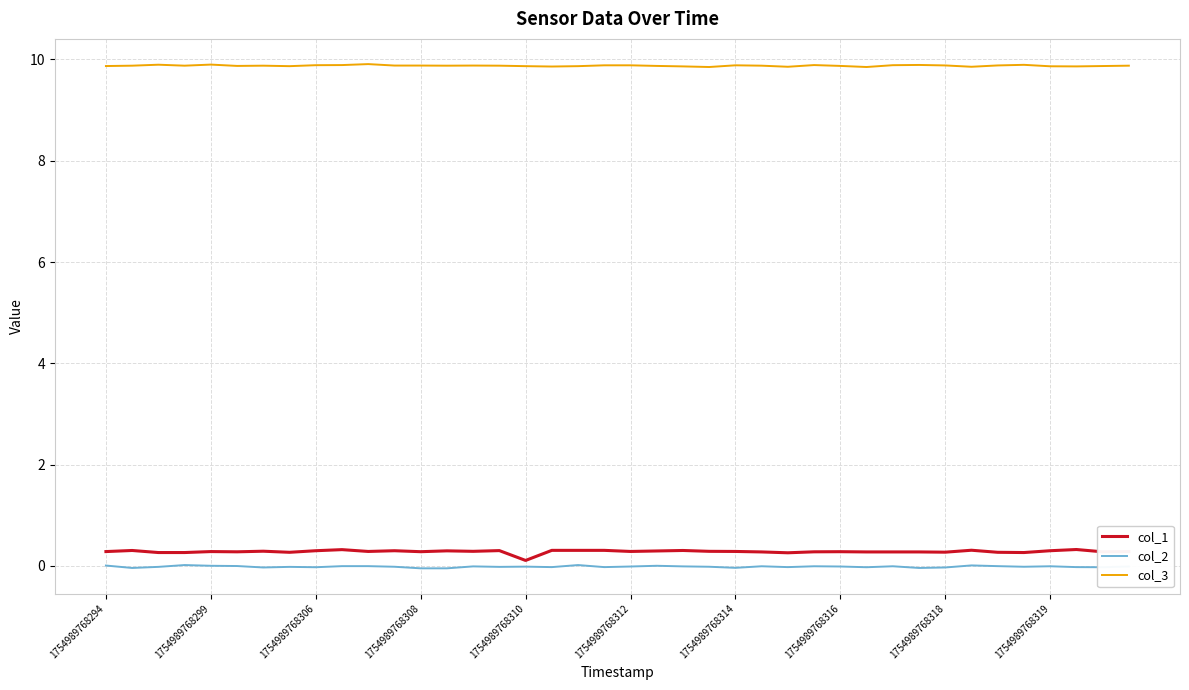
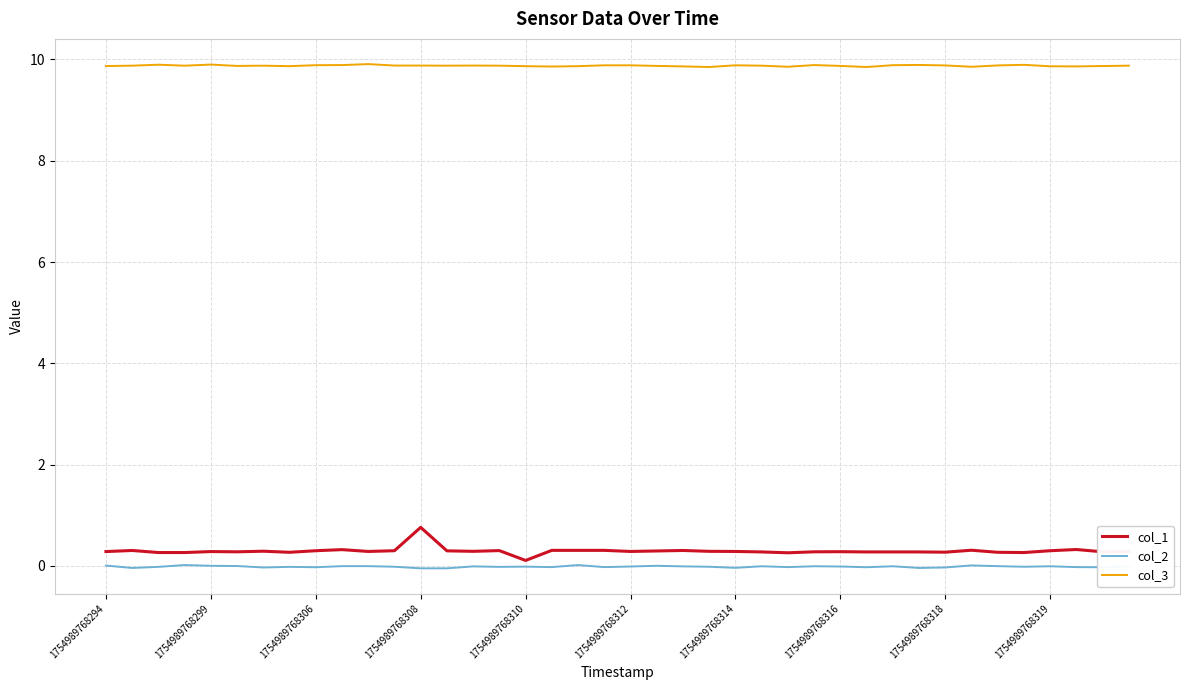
  {
    "col_1": {
      "1754989768294": 0.3,
      "1754989768299": 0.3,
      "1754989768306": 0.3,
-     "1754989768308": 0.3,
+     "1754989768308": 0.8,
      "1754989768310": 0.1,
      "1754989768312": 0.3,
      "1754989768314": 0.3,
      "1754989768316": 0.3,
      "1754989768318": 0.3,
      "1754989768319": 0.3
    },
    "col_2": {
      "1754989768294": 0.0,
      "1754989768299": 0.0,
      "1754989768306": 0.0,
      "1754989768308": 0.0,
      "1754989768310": 0.0,
      "1754989768312": 0.0,
      "1754989768314": 0.0,
      "1754989768316": 0.0,
      "1754989768318": 0.0,
      "1754989768319": 0.0
    },
    "col_3": {
      "1754989768294": 9.9,
      "1754989768299": 9.9,
      "1754989768306": 9.9,
      "1754989768308": 9.9,
      "1754989768310": 9.9,
      "1754989768312": 9.9,
      "1754989768314": 9.9,
      "1754989768316": 9.9,
      "1754989768318": 9.9,
      "1754989768319": 9.9
    }
  }
